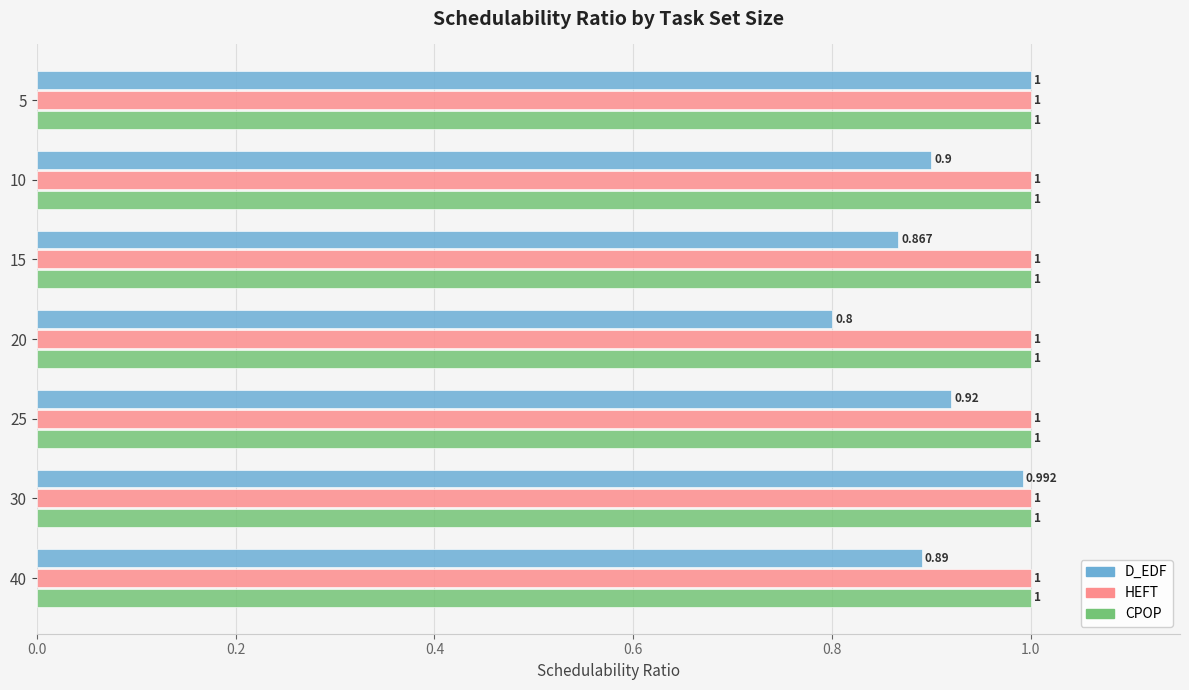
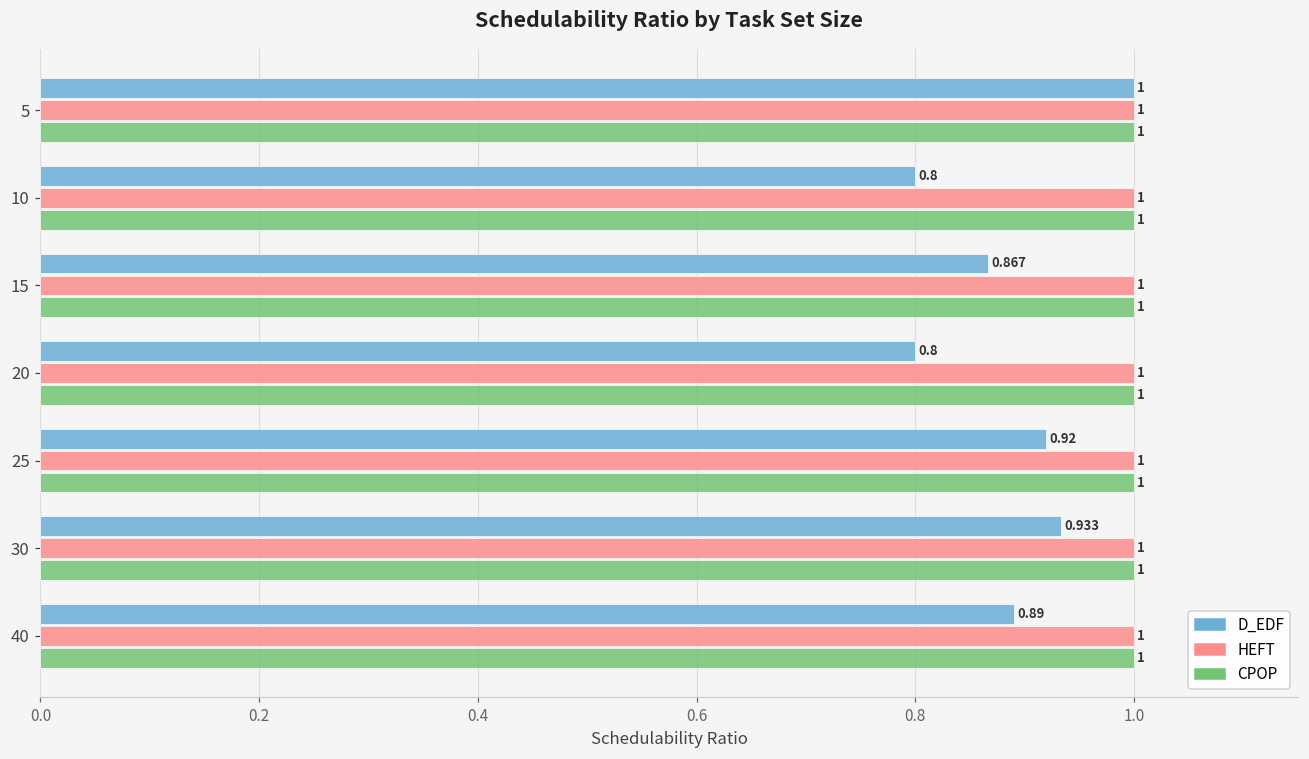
  {
    "D_EDF": {
      "5": 1,
-     "10": 0.9,
+     "10": 0.8,
      "15": 0.867,
      "20": 0.8,
      "25": 0.92,
-     "30": 0.992,
+     "30": 0.933,
      "40": 0.89
    },
    "HEFT": {
      "5": 1,
      "10": 1,
      "15": 1,
      "20": 1,
      "25": 1,
      "30": 1,
      "40": 1
    },
    "CPOP": {
      "5": 1,
      "10": 1,
      "15": 1,
      "20": 1,
      "25": 1,
      "30": 1,
      "40": 1
    }
  }
